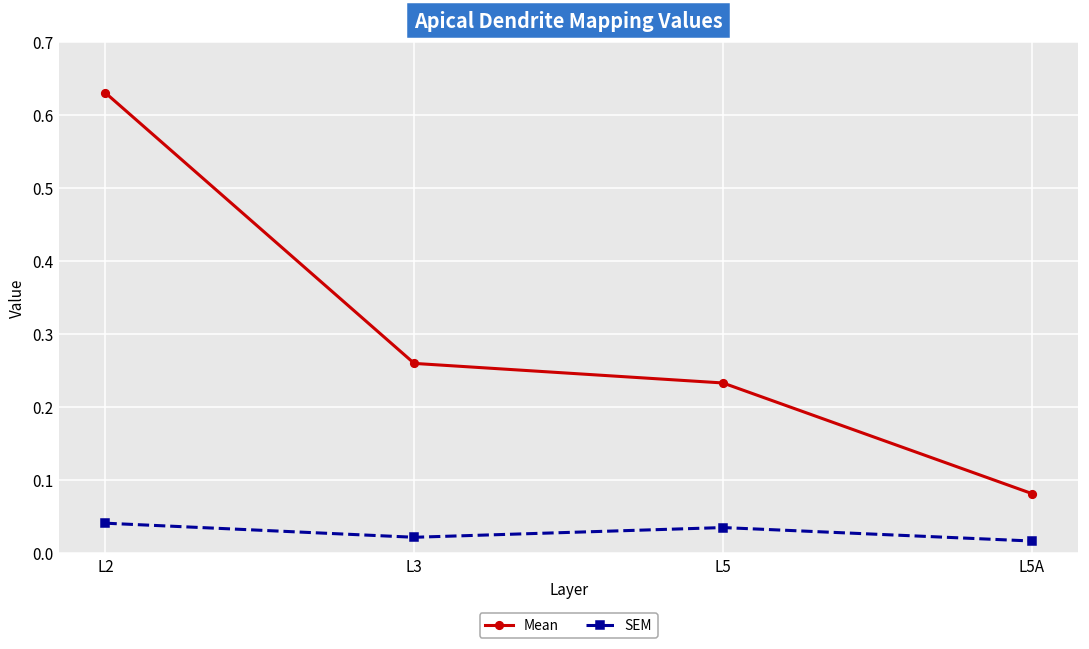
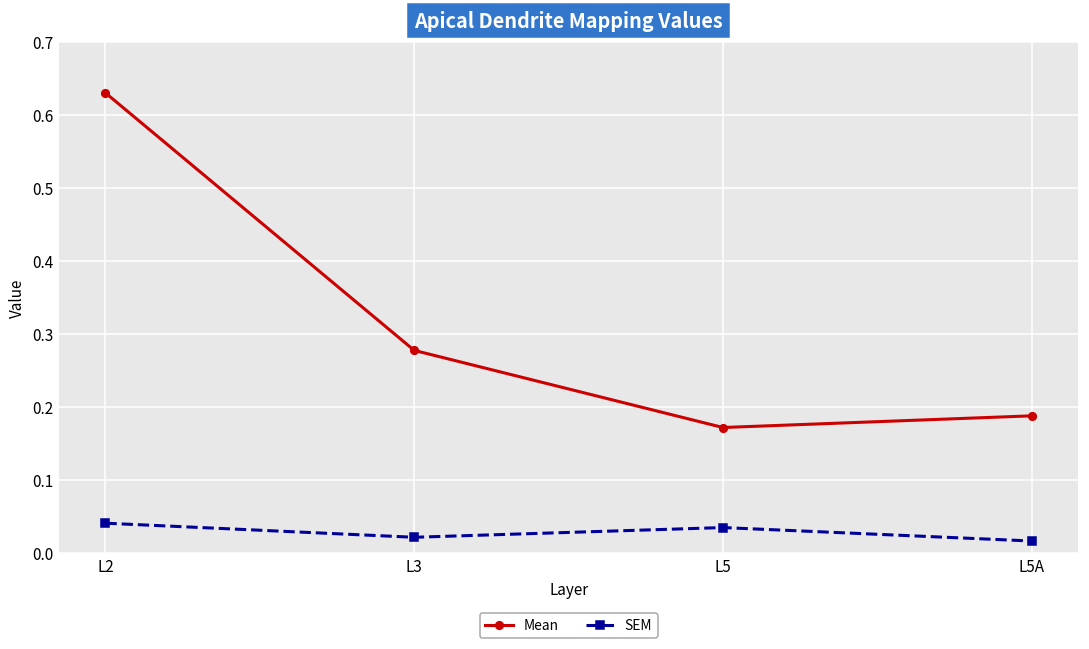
  {
    "Mean": {
      "L2": 0.63,
-     "L3": 0.26,
-     "L5": 0.23,
-     "L5A": 0.08
+     "L3": 0.28,
+     "L5": 0.17,
+     "L5A": 0.19
    },
    "SEM": {
      "L2": 0.04,
      "L3": 0.02,
      "L5": 0.03,
      "L5A": 0.02
    }
  }
